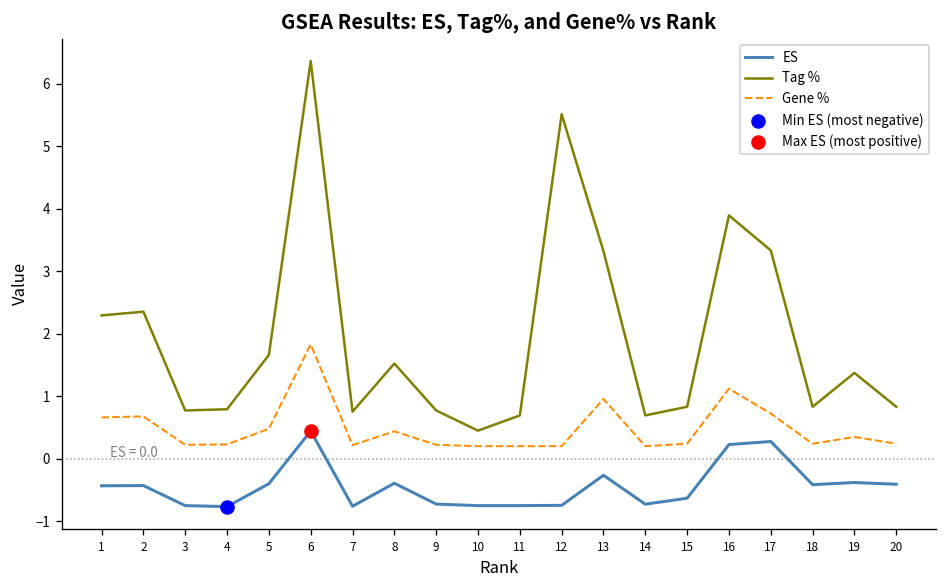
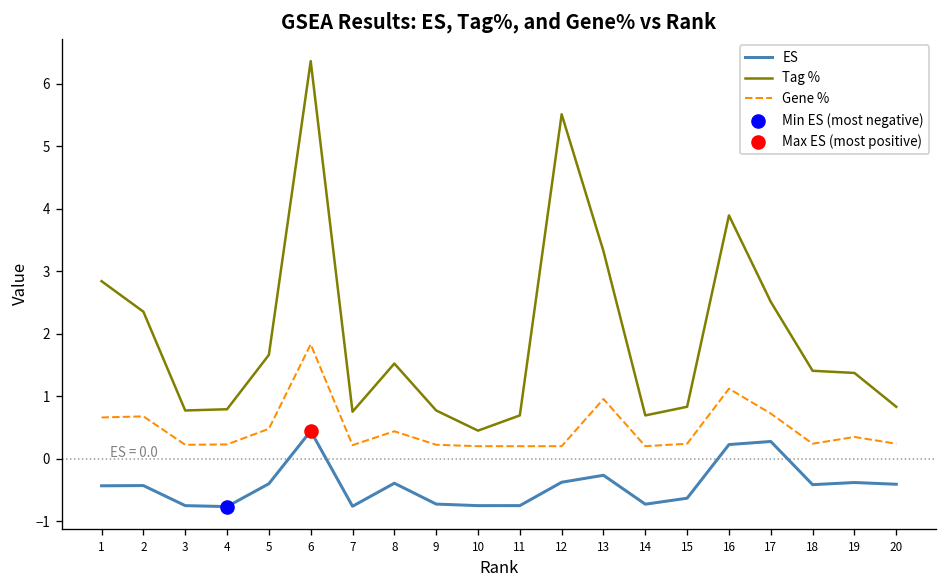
  {
    "ES": {
      "1": -0.4,
      "3": -0.8,
      "5": -0.4,
      "7": -0.8,
      "8": -0.4,
      "9": -0.7,
      "10": -0.8,
      "11": -0.8,
-     "12": -0.7,
+     "12": -0.4,
      "13": -0.3,
      "14": -0.7,
      "15": -0.6,
      "16": 0.2,
      "17": 0.3,
      "18": -0.4,
      "19": -0.4,
      "20": -0.4
    },
    "Tag %": {
-     "1": 2.3,
+     "1": 2.8,
      "2": 2.4,
      "3": 0.8,
      "4": 0.8,
      "5": 1.7,
      "6": 6.4,
      "7": 0.8,
      "8": 1.5,
      "9": 0.8,
      "10": 0.4,
      "11": 0.7,
      "12": 5.5,
      "13": 3.3,
      "14": 0.7,
      "15": 0.8,
      "16": 3.9,
-     "17": 3.3,
-     "18": 0.8,
+     "17": 2.5,
+     "18": 1.4,
      "19": 1.4,
      "20": 0.8
    },
    "Gene %": {
      "1": 0.7,
      "2": 0.7,
      "3": 0.2,
      "4": 0.2,
      "5": 0.5,
      "6": 1.8,
      "7": 0.2,
      "8": 0.4,
      "9": 0.2,
      "10": 0.2,
      "11": 0.2,
      "12": 0.2,
      "13": 1.0,
      "14": 0.2,
      "15": 0.2,
      "16": 1.1,
      "17": 0.7,
      "18": 0.2,
      "19": 0.3,
      "20": 0.2
    }
  }
